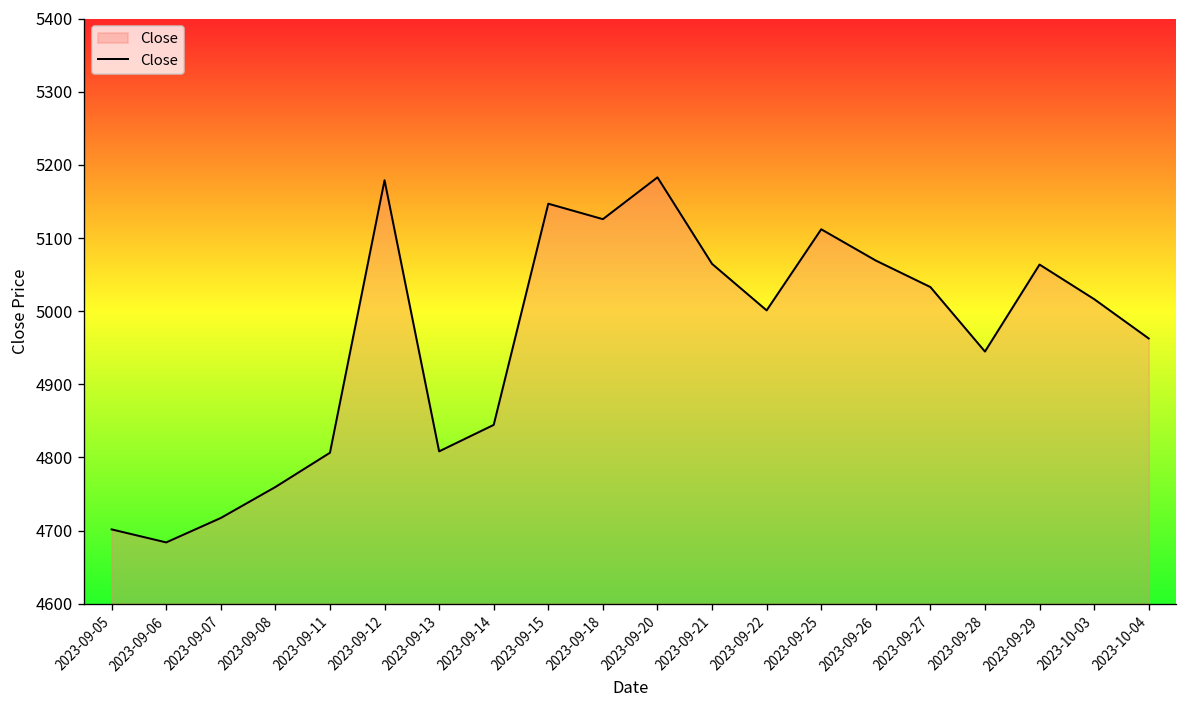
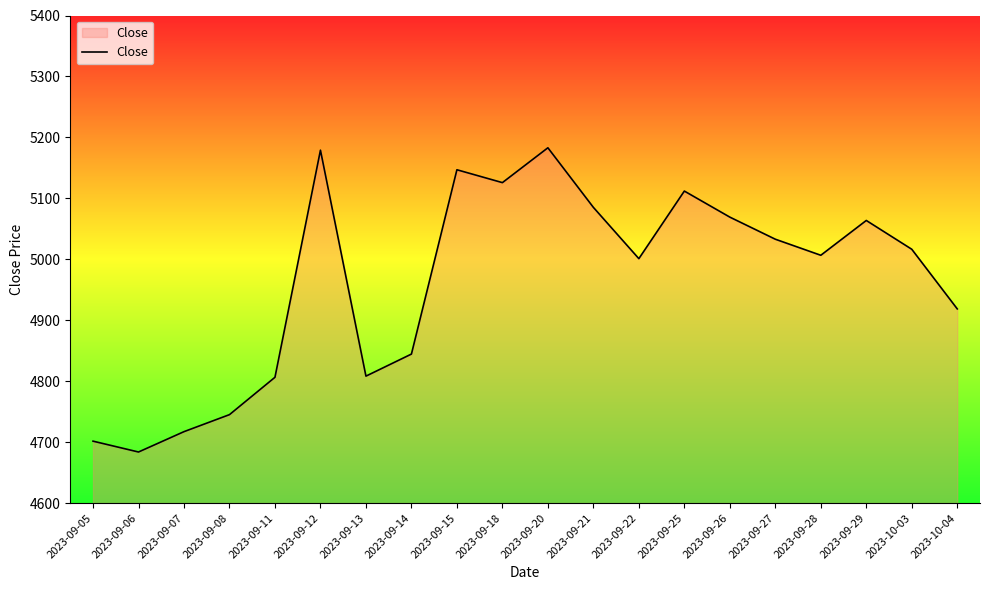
  {
    "2023-09-05": 4700,
    "2023-09-06": 4680,
    "2023-09-07": 4720,
-   "2023-09-08": 4760,
+   "2023-09-08": 4750,
    "2023-09-11": 4810,
    "2023-09-12": 5180,
    "2023-09-13": 4810,
    "2023-09-14": 4840,
    "2023-09-15": 5150,
    "2023-09-18": 5130,
    "2023-09-20": 5180,
-   "2023-09-21": 5060,
+   "2023-09-21": 5090,
    "2023-09-22": 5000,
    "2023-09-25": 5110,
    "2023-09-26": 5070,
    "2023-09-27": 5030,
-   "2023-09-28": 4940,
+   "2023-09-28": 5010,
    "2023-09-29": 5060,
    "2023-10-03": 5020,
-   "2023-10-04": 4960
+   "2023-10-04": 4920
  }
